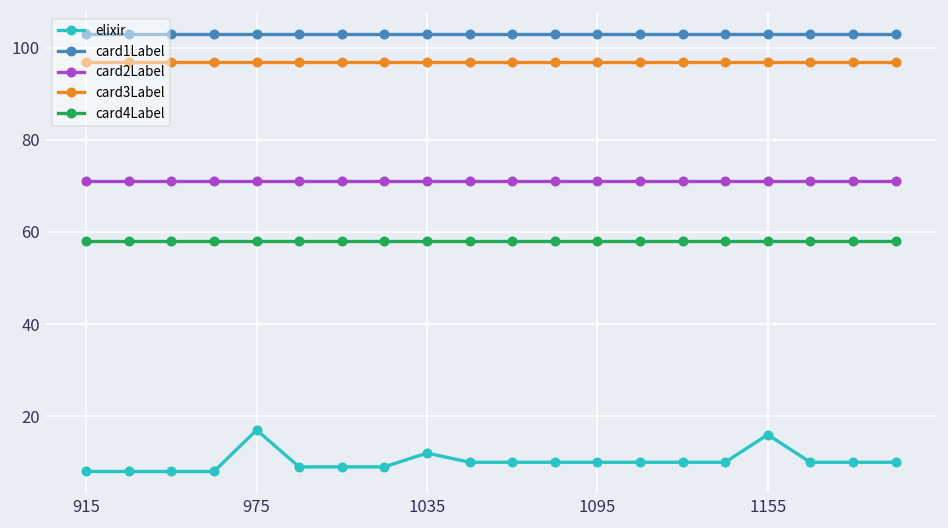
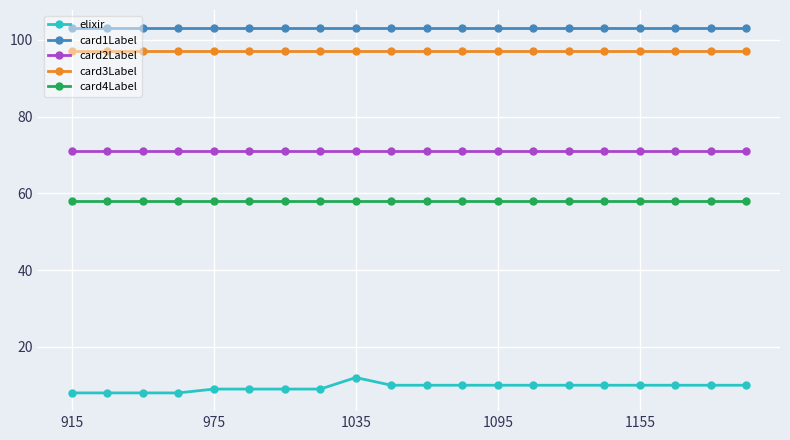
  {
    "elixir": {
      "915": 8,
-     "975": 17,
+     "975": 9,
      "1035": 12,
      "1095": 10,
-     "1155": 16
+     "1155": 10
    },
    "card1Label": {
      "975": 103,
      "1035": 103,
      "1095": 103,
      "1155": 103
    },
    "card2Label": {
      "915": 71,
      "975": 71,
      "1035": 71,
      "1095": 71,
      "1155": 71
    },
    "card3Label": {
      "975": 97,
      "1035": 97,
      "1095": 97,
      "1155": 97
    },
    "card4Label": {
      "915": 58,
      "975": 58,
      "1035": 58,
      "1095": 58,
      "1155": 58
    }
  }
